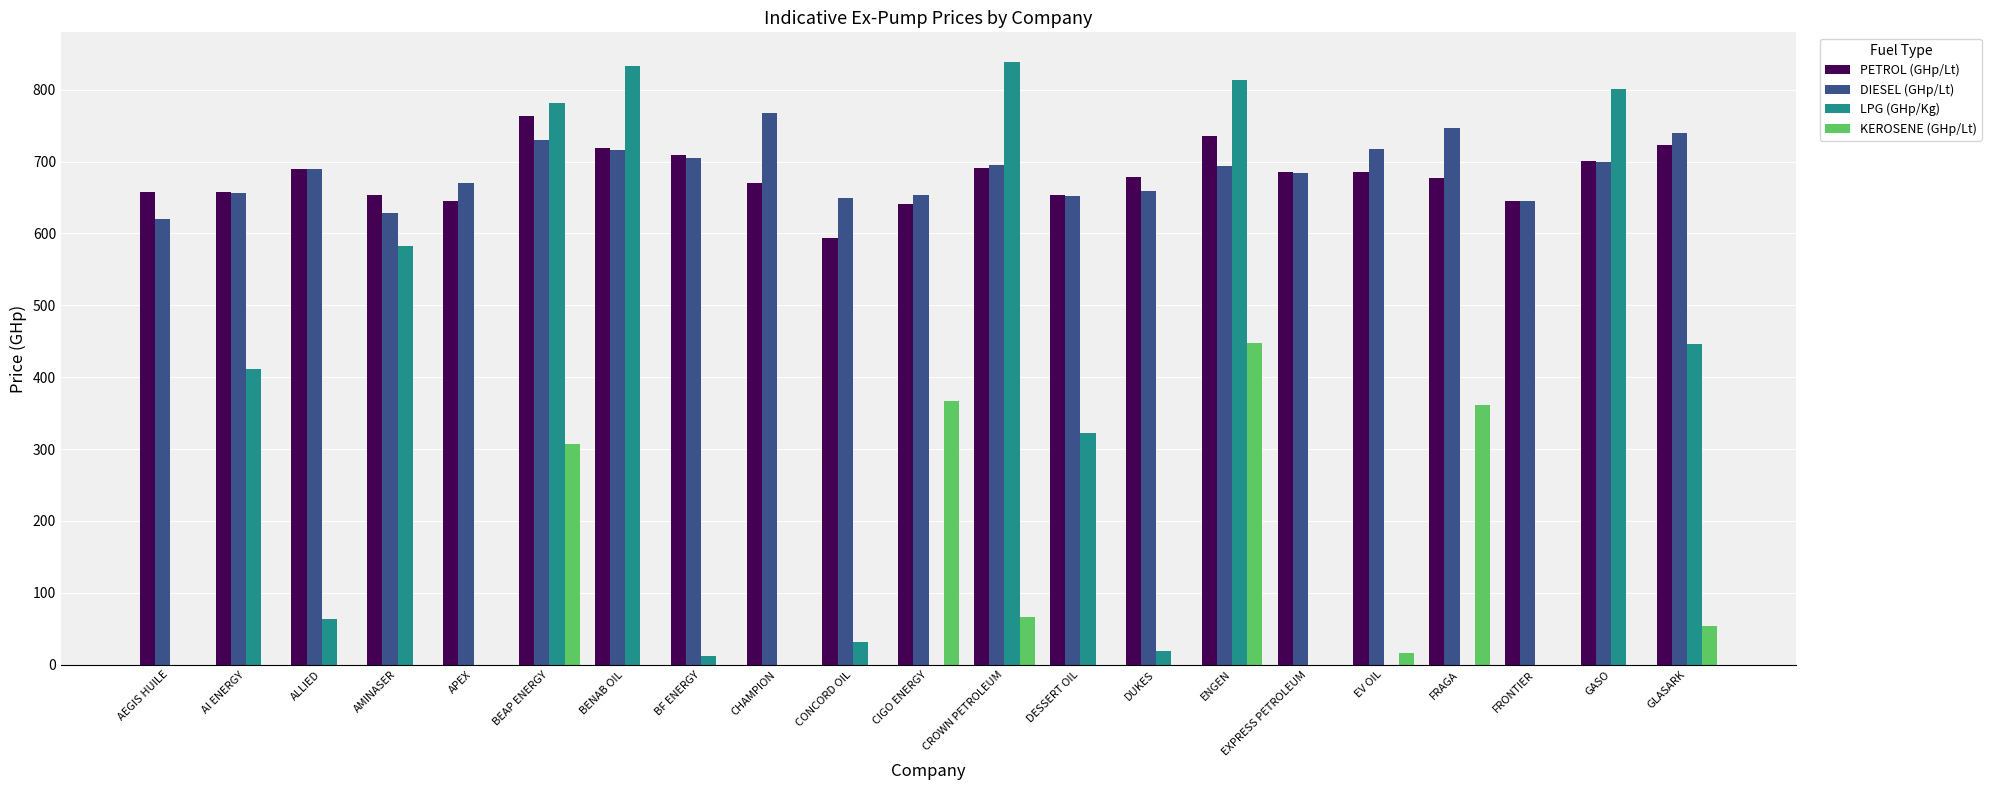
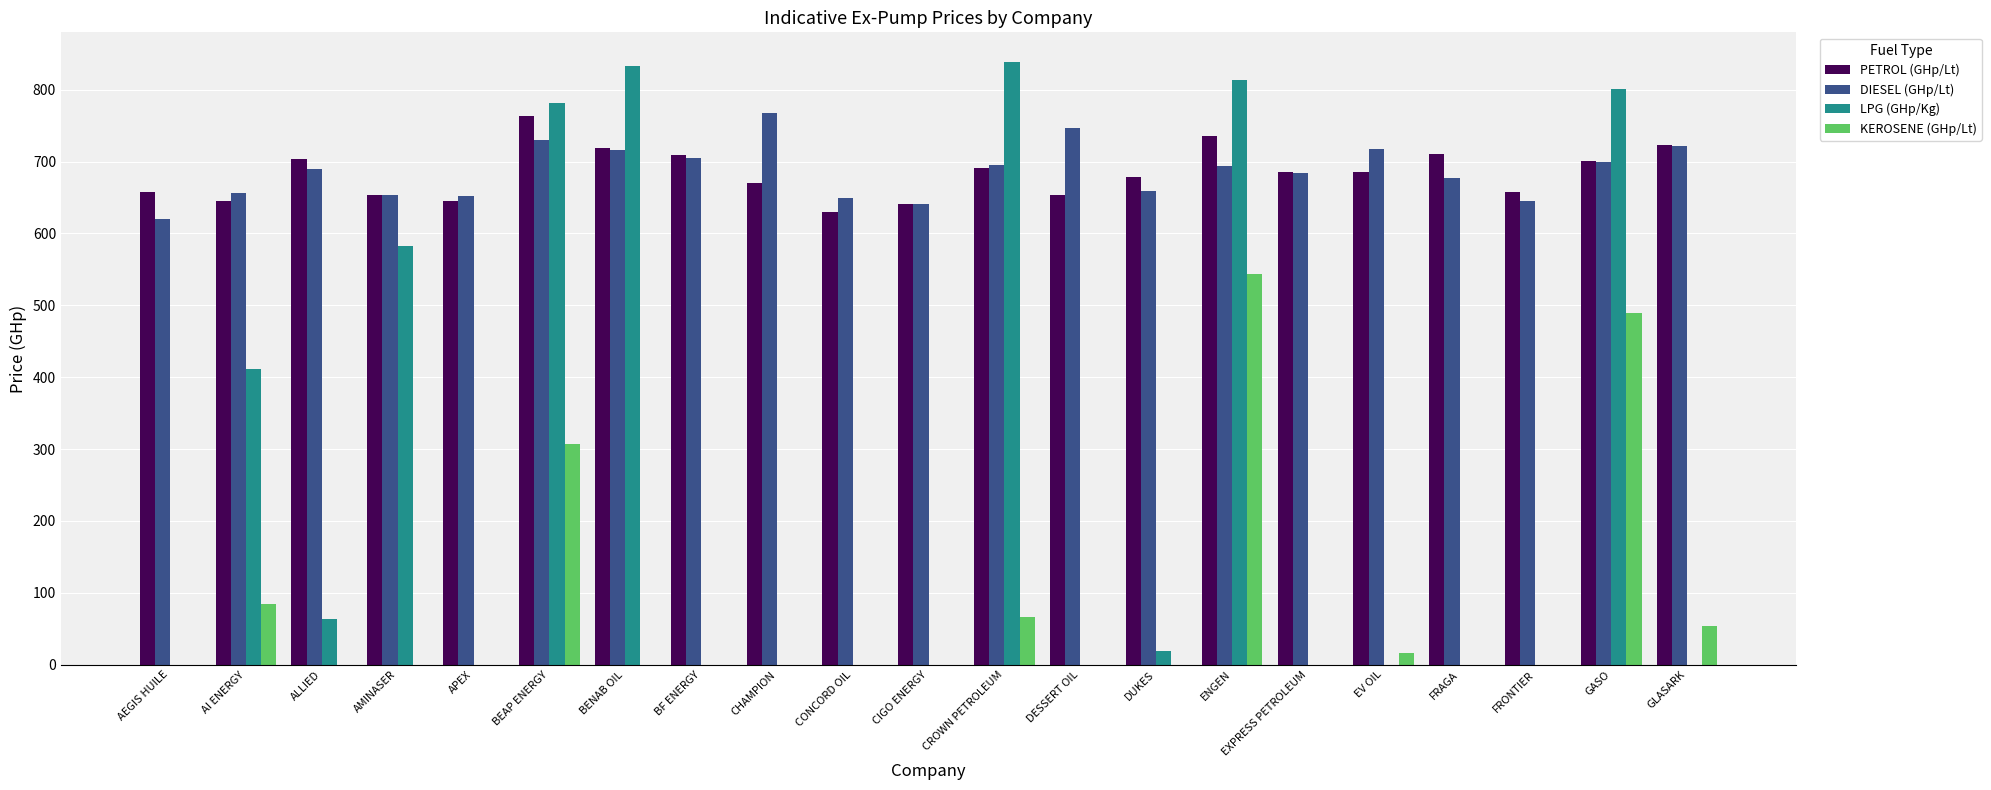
  {
    "PETROL (GHp/Lt)": {
      "AEGIS HUILE": 660,
-     "AI ENERGY": 660,
-     "ALLIED": 690,
+     "AI ENERGY": 650,
+     "ALLIED": 700,
      "AMINASER": 650,
      "APEX": 640,
      "BEAP ENERGY": 760,
      "BENAB OIL": 720,
      "BF ENERGY": 710,
      "CHAMPION": 670,
-     "CONCORD OIL": 590,
+     "CONCORD OIL": 630,
      "CIGO ENERGY": 640,
      "CROWN PETROLEUM": 690,
      "DESSERT OIL": 650,
      "DUKES": 680,
      "ENGEN": 740,
      "EXPRESS PETROLEUM": 690,
      "EV OIL": 690,
-     "FRAGA": 680,
-     "FRONTIER": 650,
+     "FRAGA": 710,
+     "FRONTIER": 660,
      "GASO": 700,
      "GLASARK": 720
    },
    "DIESEL (GHp/Lt)": {
      "AEGIS HUILE": 620,
      "AI ENERGY": 660,
      "ALLIED": 690,
-     "AMINASER": 630,
-     "APEX": 670,
+     "AMINASER": 650,
+     "APEX": 650,
      "BEAP ENERGY": 730,
      "BENAB OIL": 720,
      "BF ENERGY": 710,
      "CHAMPION": 770,
      "CONCORD OIL": 650,
-     "CIGO ENERGY": 650,
+     "CIGO ENERGY": 640,
      "CROWN PETROLEUM": 690,
-     "DESSERT OIL": 650,
+     "DESSERT OIL": 750,
      "DUKES": 660,
      "ENGEN": 690,
      "EXPRESS PETROLEUM": 680,
      "EV OIL": 720,
-     "FRAGA": 750,
+     "FRAGA": 680,
      "FRONTIER": 650,
      "GASO": 700,
-     "GLASARK": 740
+     "GLASARK": 720
    },
    "LPG (GHp/Kg)": {
      "AEGIS HUILE": 0,
      "AI ENERGY": 410,
      "ALLIED": 60,
      "AMINASER": 580,
      "APEX": 0,
      "BEAP ENERGY": 780,
      "BENAB OIL": 830,
-     "BF ENERGY": 10,
+     "BF ENERGY": 0,
      "CHAMPION": 0,
-     "CONCORD OIL": 30,
+     "CONCORD OIL": 0,
      "CIGO ENERGY": 0,
      "CROWN PETROLEUM": 840,
-     "DESSERT OIL": 320,
+     "DESSERT OIL": 0,
      "DUKES": 20,
      "ENGEN": 810,
      "EXPRESS PETROLEUM": 0,
      "EV OIL": 0,
      "FRAGA": 0,
      "FRONTIER": 0,
      "GASO": 800,
-     "GLASARK": 450
+     "GLASARK": 0
    },
    "KEROSENE (GHp/Lt)": {
      "AEGIS HUILE": 0,
-     "AI ENERGY": 0,
+     "AI ENERGY": 90,
      "ALLIED": 0,
      "AMINASER": 0,
      "APEX": 0,
      "BEAP ENERGY": 310,
      "BENAB OIL": 0,
      "BF ENERGY": 0,
      "CHAMPION": 0,
      "CONCORD OIL": 0,
-     "CIGO ENERGY": 370,
+     "CIGO ENERGY": 0,
      "CROWN PETROLEUM": 70,
      "DESSERT OIL": 0,
      "DUKES": 0,
-     "ENGEN": 450,
+     "ENGEN": 540,
      "EXPRESS PETROLEUM": 0,
      "EV OIL": 20,
-     "FRAGA": 360,
+     "FRAGA": 0,
      "FRONTIER": 0,
-     "GASO": 0,
+     "GASO": 490,
      "GLASARK": 50
    }
  }
